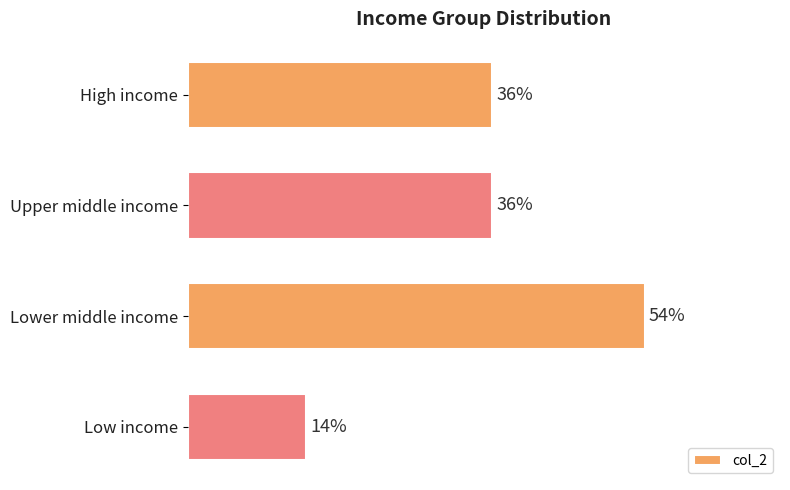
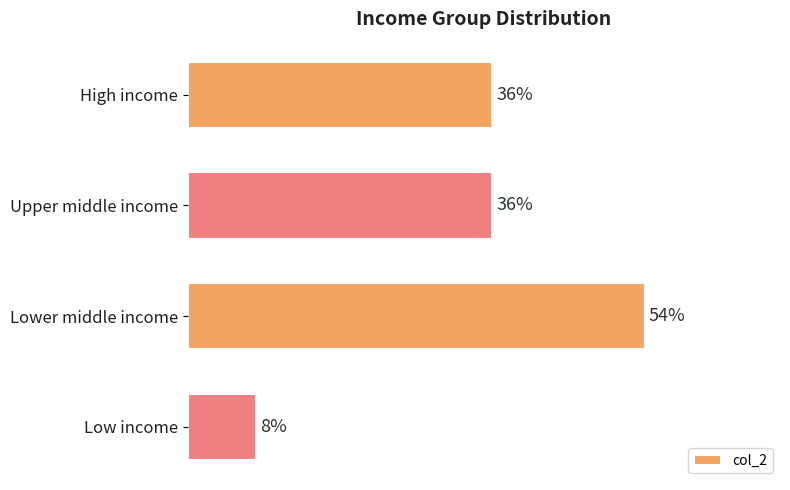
  {
    "High income": "36%",
    "Upper middle income": "36%",
    "Lower middle income": "54%",
-   "Low income": "14%"
+   "Low income": "8%"
  }
